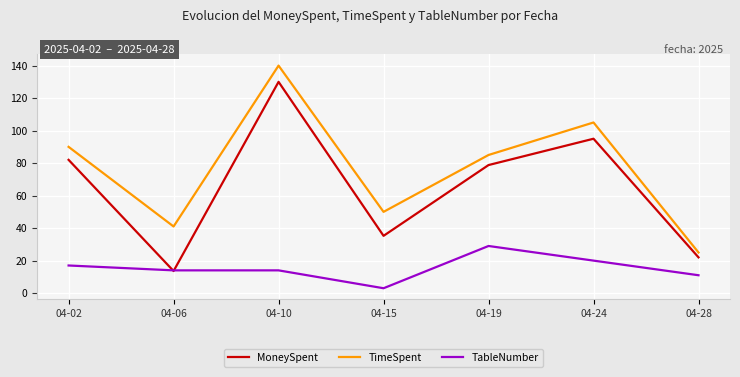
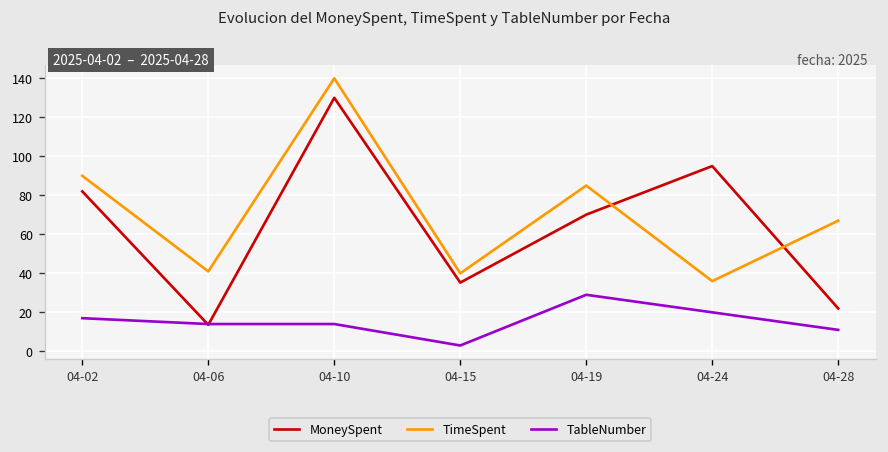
  {
    "MoneySpent": {
      "04-02": 82,
      "04-10": 130,
      "04-15": 35,
-     "04-19": 79,
+     "04-19": 70,
      "04-24": 95,
      "04-28": 22
    },
    "TimeSpent": {
      "04-02": 90,
      "04-06": 41,
      "04-10": 140,
-     "04-15": 50,
+     "04-15": 40,
      "04-19": 85,
-     "04-24": 105,
-     "04-28": 25
+     "04-24": 36,
+     "04-28": 67
    },
    "TableNumber": {
      "04-02": 17,
      "04-10": 14,
      "04-15": 3,
      "04-19": 29,
      "04-24": 20,
      "04-28": 11
    }
  }
